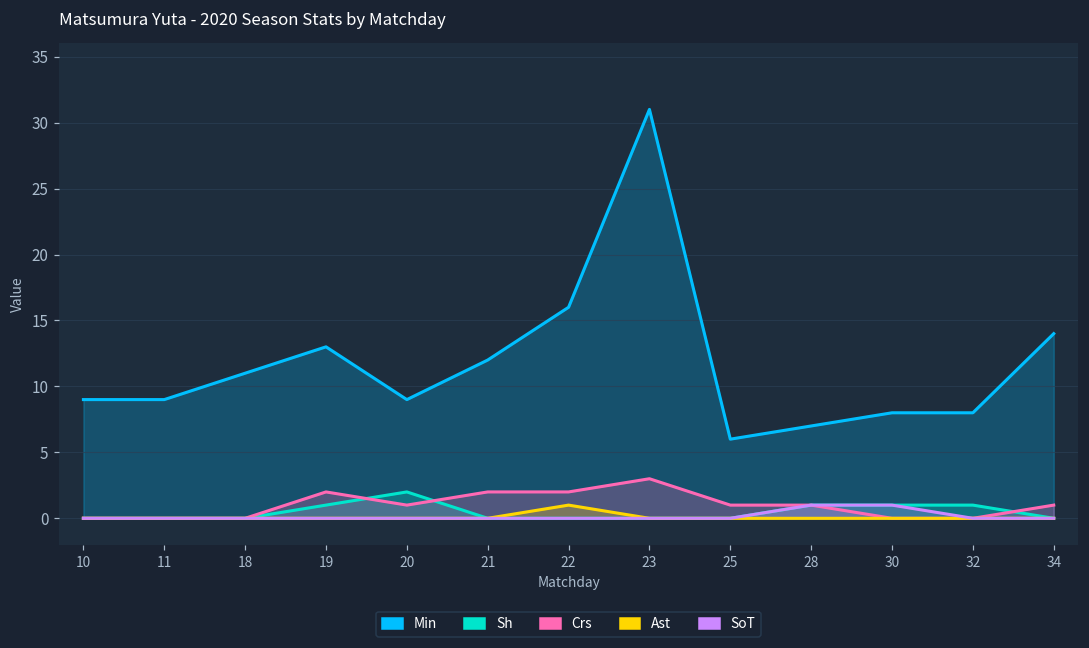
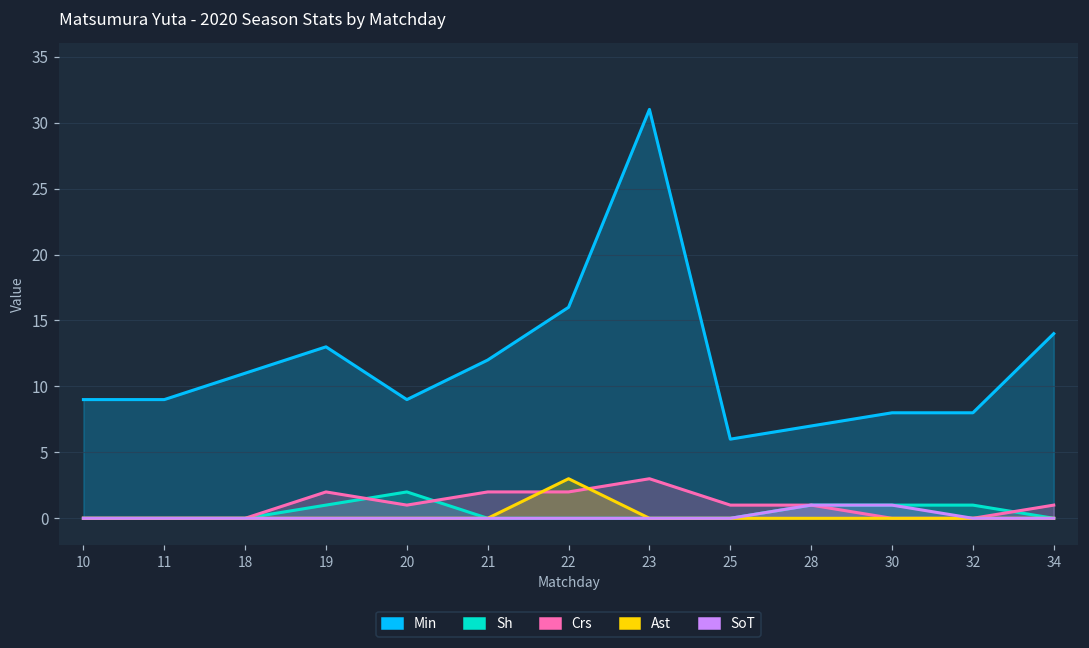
  {
    "Ast": {
-     "22": 1,
+     "22": 3,
      "28": 0
    }
  }
